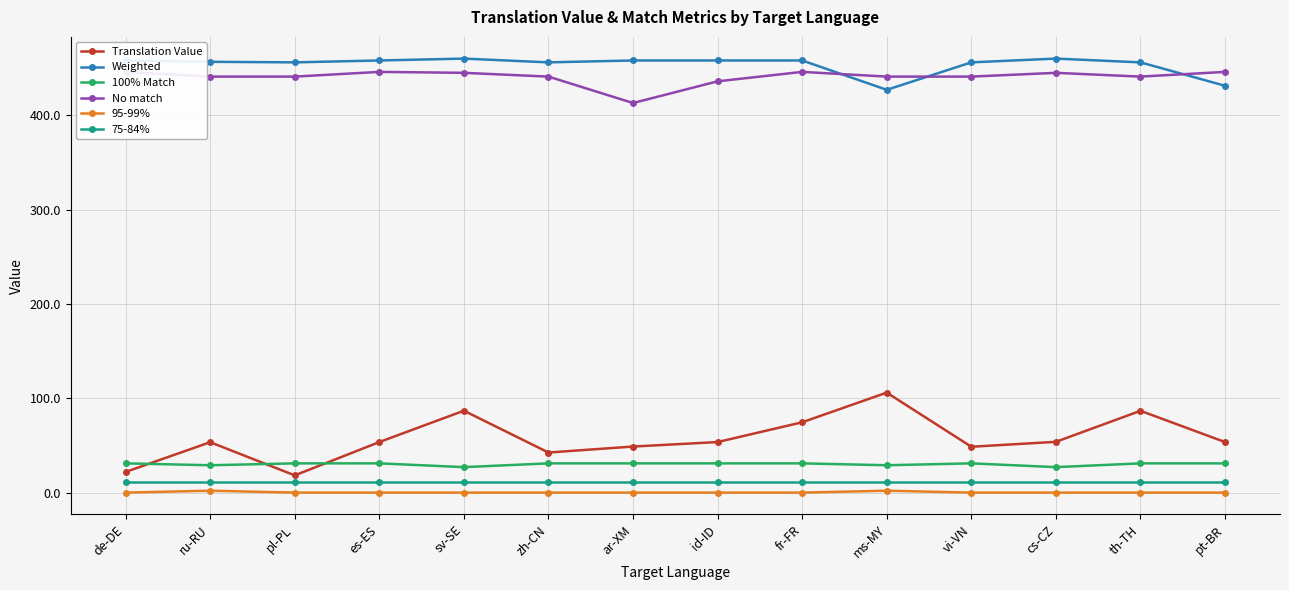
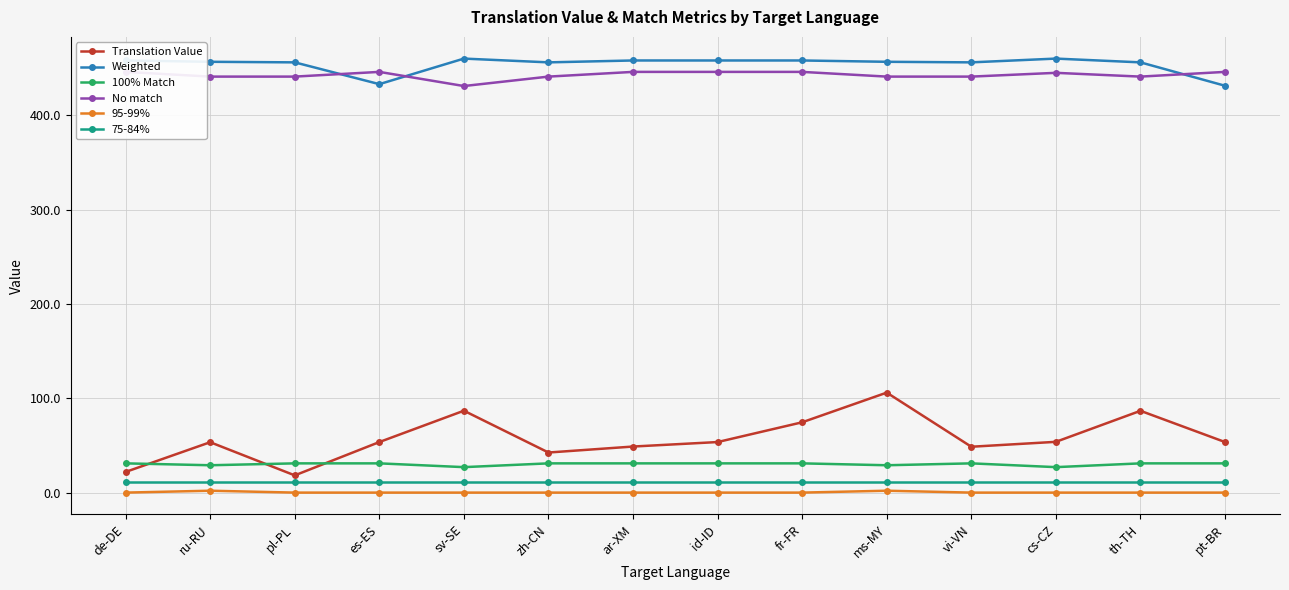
  {
    "Translation Value": {
      "de-DE": 20,
      "ru-RU": 50,
      "pl-PL": 20,
      "es-ES": 50,
      "sv-SE": 90,
      "zh-CN": 40,
      "ar-XM": 50,
      "id-ID": 50,
      "fr-FR": 70,
      "ms-MY": 110,
      "vi-VN": 50,
      "cs-CZ": 50,
      "th-TH": 90,
      "pt-BR": 50
    },
    "Weighted": {
      "ru-RU": 460,
      "pl-PL": 460,
-     "es-ES": 460,
+     "es-ES": 430,
      "sv-SE": 460,
      "zh-CN": 460,
      "ar-XM": 460,
      "id-ID": 460,
      "fr-FR": 460,
-     "ms-MY": 430,
+     "ms-MY": 460,
      "vi-VN": 460,
      "cs-CZ": 460,
      "th-TH": 460,
      "pt-BR": 430
    },
    "No match": {
      "ru-RU": 440,
      "pl-PL": 440,
      "es-ES": 450,
-     "sv-SE": 450,
+     "sv-SE": 430,
      "zh-CN": 440,
-     "ar-XM": 410,
-     "id-ID": 440,
+     "ar-XM": 450,
+     "id-ID": 450,
      "fr-FR": 450,
      "ms-MY": 440,
      "vi-VN": 440,
      "cs-CZ": 450,
      "th-TH": 440,
      "pt-BR": 450
    },
    "95-99%": {
      "de-DE": 0,
      "ru-RU": 0,
      "pl-PL": 0,
      "es-ES": 0,
      "sv-SE": 0,
      "zh-CN": 0,
      "ar-XM": 0,
      "id-ID": 0,
      "fr-FR": 0,
      "ms-MY": 0,
      "vi-VN": 0,
      "cs-CZ": 0,
      "th-TH": 0,
      "pt-BR": 0
    }
  }
